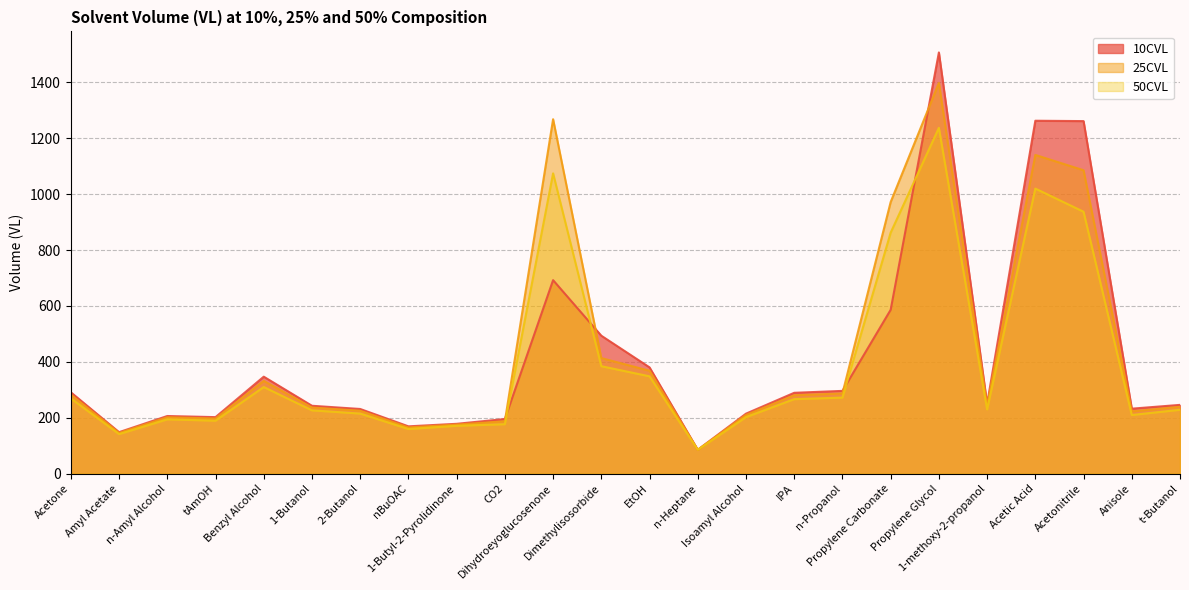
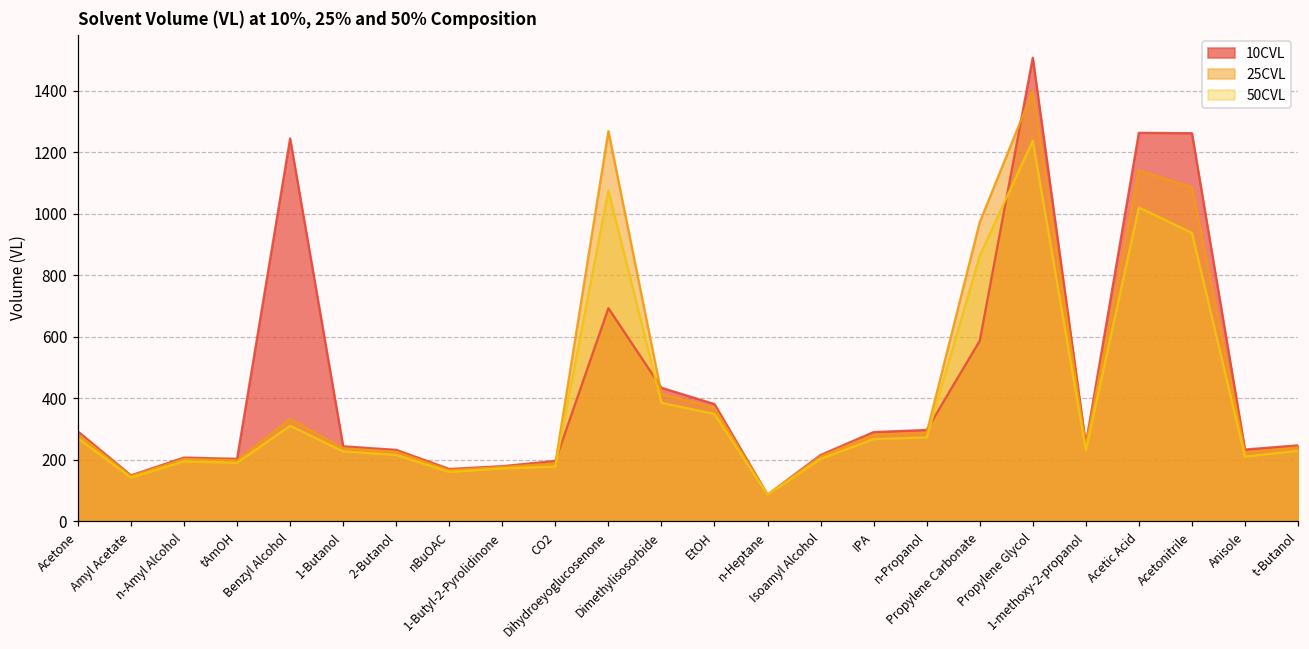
  {
    "10CVL": {
-     "Benzyl Alcohol": 350,
+     "Benzyl Alcohol": 1240,
      "Dihydroeyoglucosenone": 690,
-     "Dimethylisosorbide": 490,
+     "Dimethylisosorbide": 430,
      "EtOH": 380,
      "n-Propanol": 300,
      "Propylene Carbonate": 590,
      "Propylene Glycol": 1510,
      "Acetic Acid": 1260,
      "Acetonitrile": 1260,
      "Anisole": 230
    }
  }
